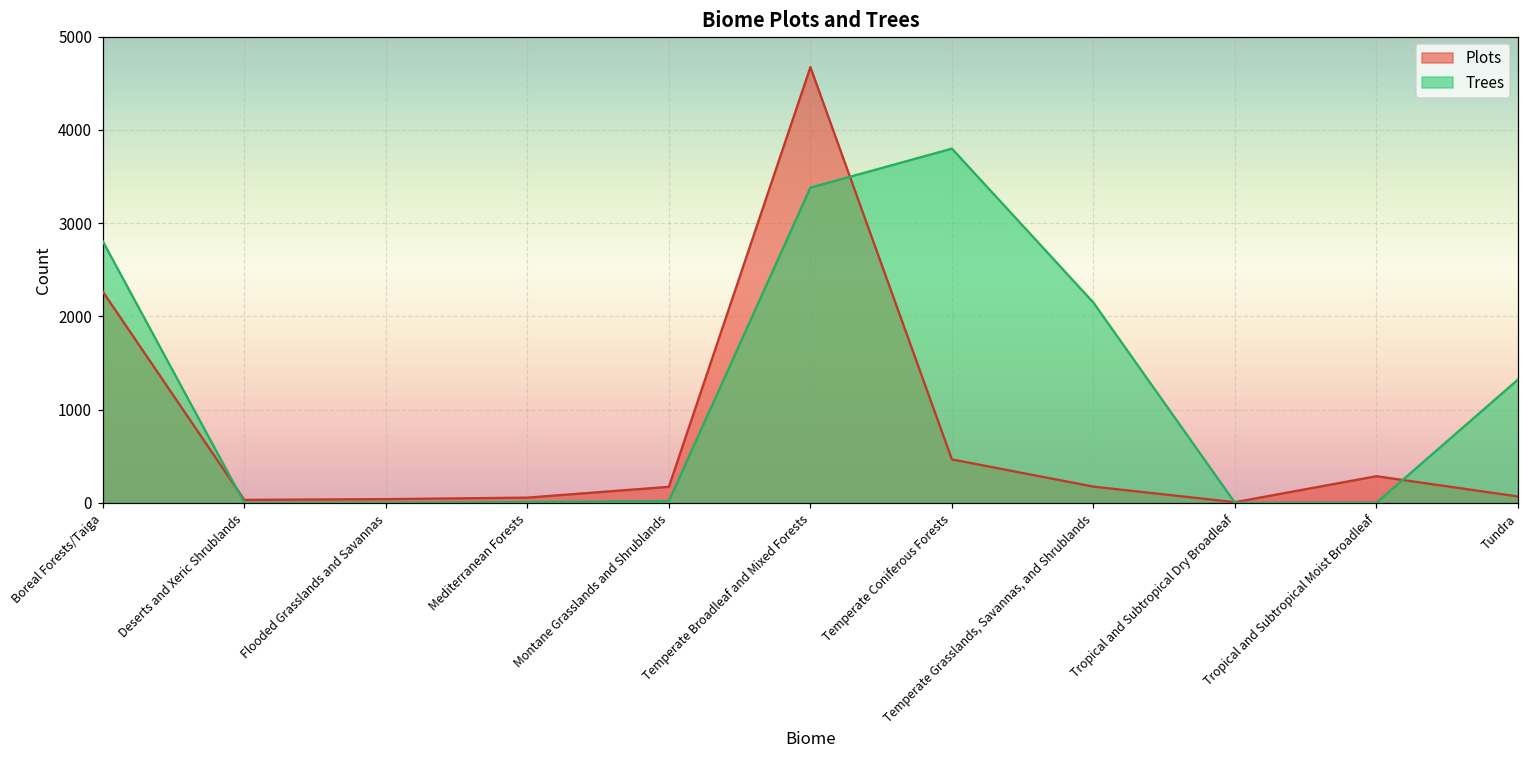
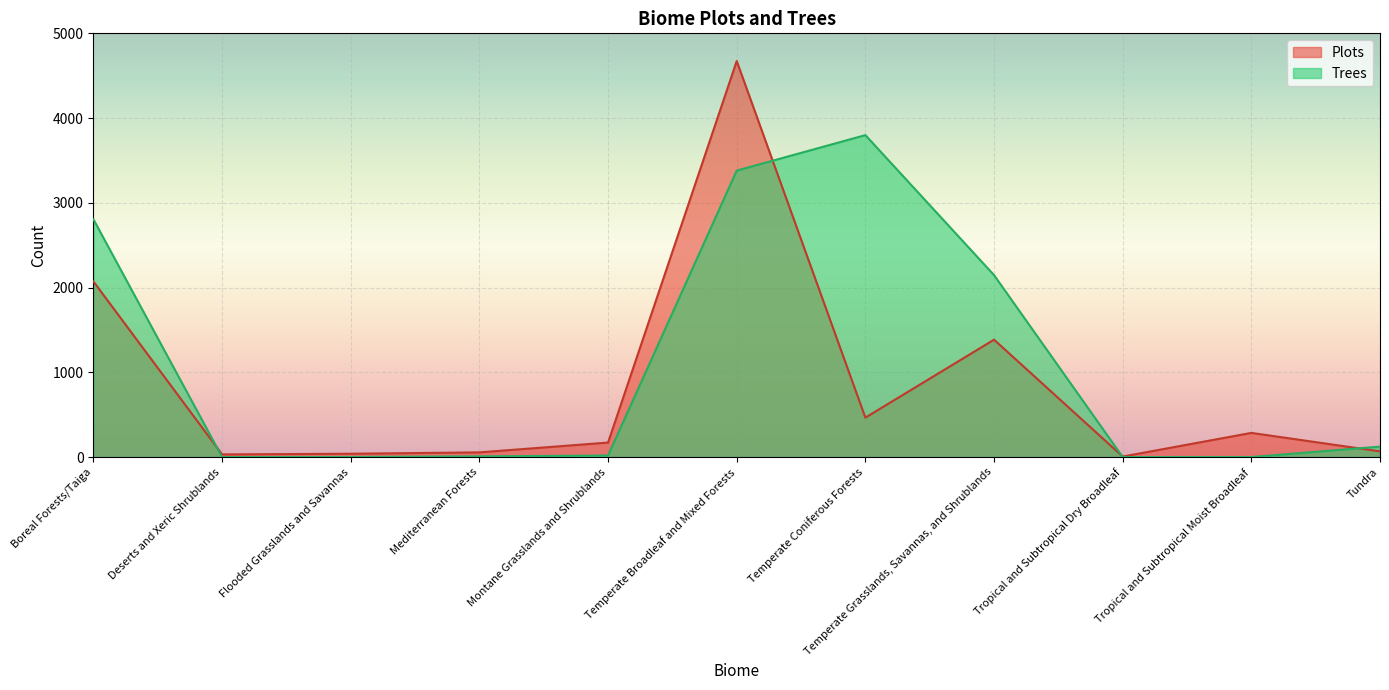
  {
    "Plots": {
-     "Boreal Forests/Taiga": 2300,
+     "Boreal Forests/Taiga": 2100,
      "Deserts and Xeric Shrublands": 0,
      "Flooded Grasslands and Savannas": 0,
      "Mediterranean Forests": 100,
      "Montane Grasslands and Shrublands": 200,
      "Temperate Broadleaf and Mixed Forests": 4700,
      "Temperate Coniferous Forests": 500,
-     "Temperate Grasslands, Savannas, and Shrublands": 200,
+     "Temperate Grasslands, Savannas, and Shrublands": 1400,
      "Tropical and Subtropical Moist Broadleaf": 300,
      "Tundra": 100
    },
    "Trees": {
      "Boreal Forests/Taiga": 2800,
      "Deserts and Xeric Shrublands": 0,
      "Flooded Grasslands and Savannas": 0,
      "Mediterranean Forests": 0,
      "Montane Grasslands and Shrublands": 0,
      "Temperate Broadleaf and Mixed Forests": 3400,
      "Temperate Coniferous Forests": 3800,
      "Temperate Grasslands, Savannas, and Shrublands": 2100,
      "Tropical and Subtropical Moist Broadleaf": 0,
-     "Tundra": 1300
+     "Tundra": 100
    }
  }
